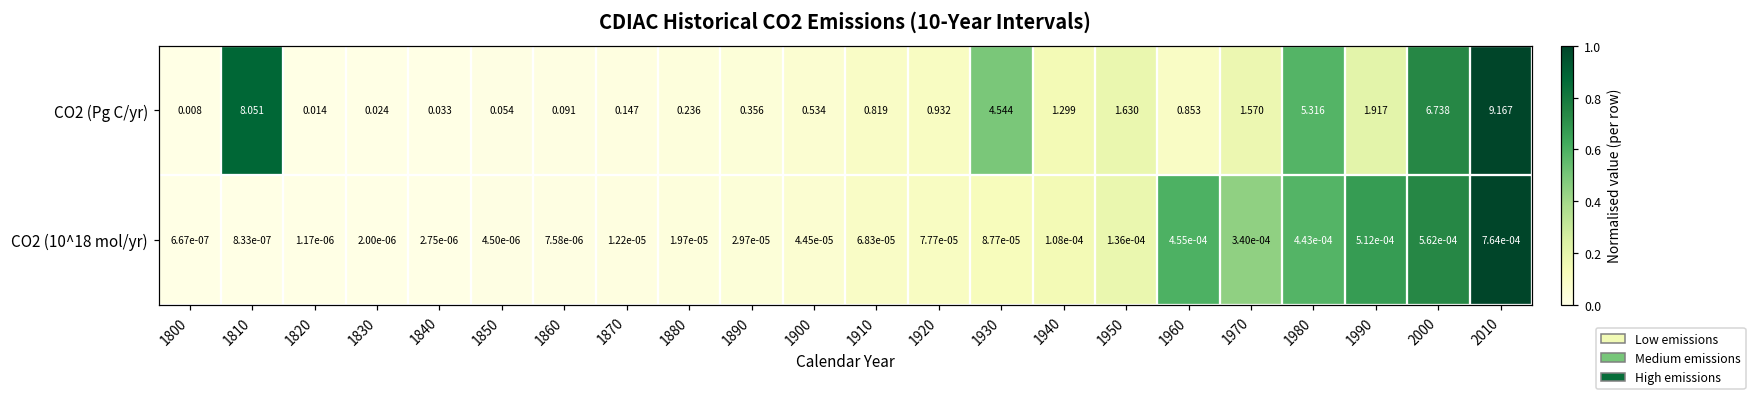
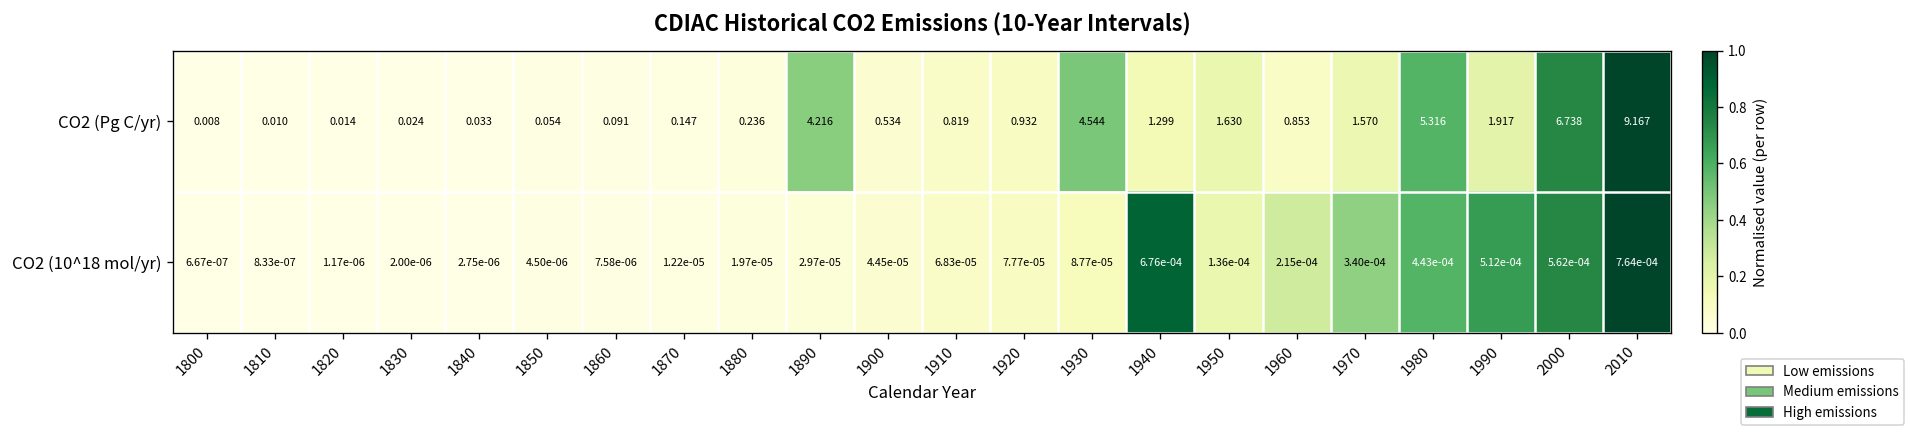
  {
    "CO2 (Pg C/yr)": {
      "1800": "0.008",
-     "1810": "8.051",
+     "1810": "0.010",
      "1820": "0.014",
      "1830": "0.024",
      "1840": "0.033",
      "1850": "0.054",
      "1860": "0.091",
      "1870": "0.147",
      "1880": "0.236",
-     "1890": "0.356",
+     "1890": "4.216",
      "1900": "0.534",
      "1910": "0.819",
      "1920": "0.932",
      "1930": "4.544",
      "1940": "1.299",
      "1950": "1.630",
      "1960": "0.853",
      "1970": "1.570",
      "1980": "5.316",
      "1990": "1.917",
      "2000": "6.738",
      "2010": "9.167"
    },
    "CO2 (10^18 mol/yr)": {
      "1800": "6.67e-07",
      "1810": "8.33e-07",
      "1820": "1.17e-06",
      "1830": "2.00e-06",
      "1840": "2.75e-06",
      "1850": "4.50e-06",
      "1860": "7.58e-06",
      "1870": "1.22e-05",
      "1880": "1.97e-05",
      "1890": "2.97e-05",
      "1900": "4.45e-05",
      "1910": "6.83e-05",
      "1920": "7.77e-05",
      "1930": "8.77e-05",
-     "1940": "1.08e-04",
+     "1940": "6.76e-04",
      "1950": "1.36e-04",
-     "1960": "4.55e-04",
+     "1960": "2.15e-04",
      "1970": "3.40e-04",
      "1980": "4.43e-04",
      "1990": "5.12e-04",
      "2000": "5.62e-04",
      "2010": "7.64e-04"
    }
  }
